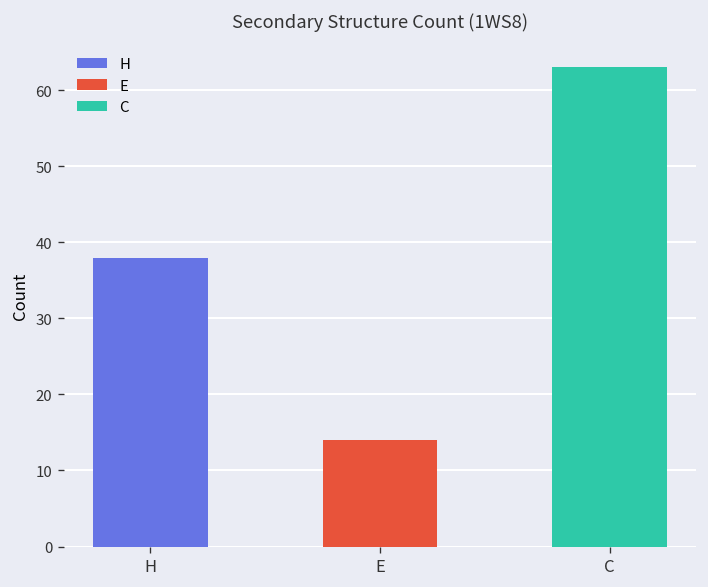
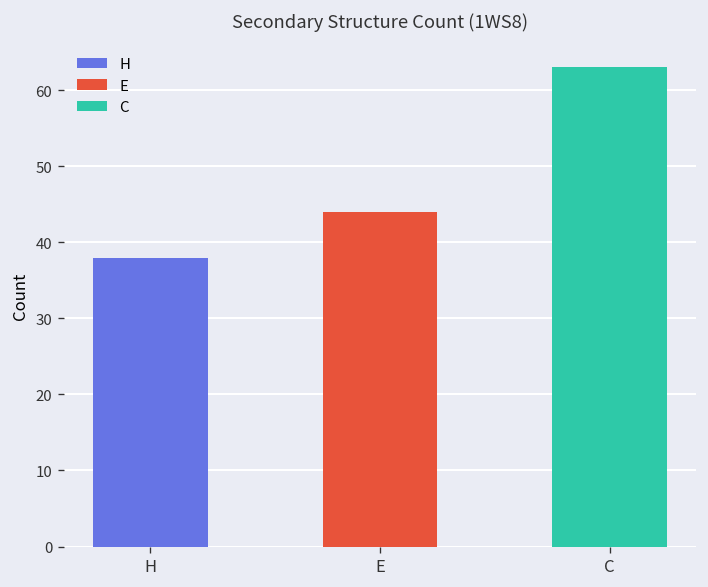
  {
    "H": 38,
-   "E": 14,
+   "E": 44,
    "C": 63
  }
